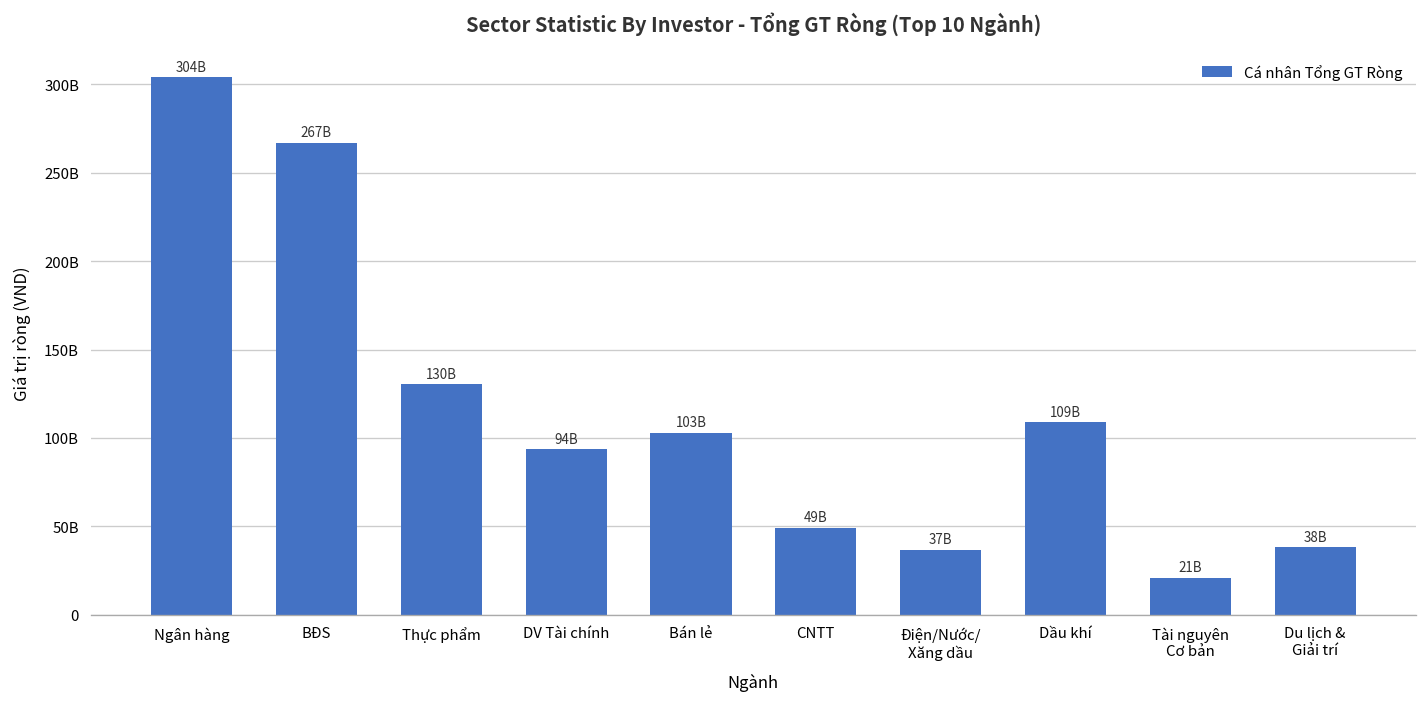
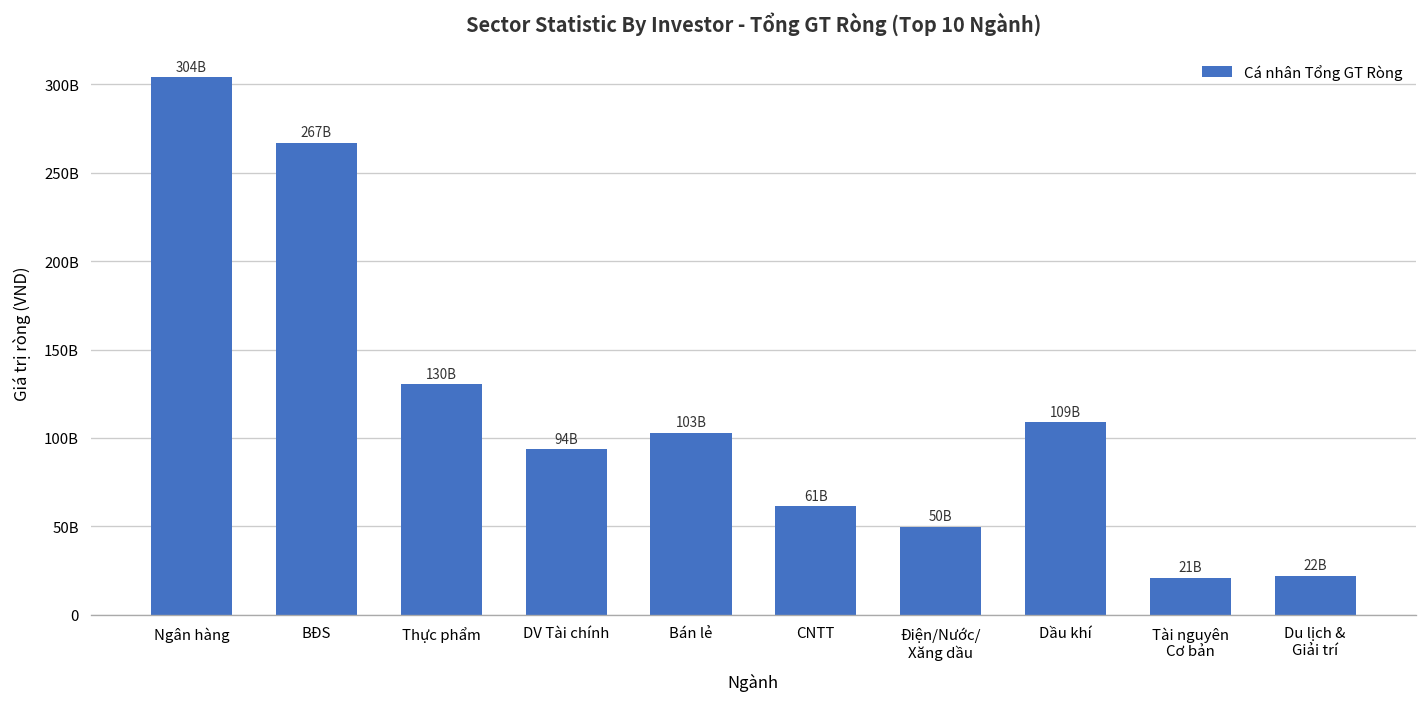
  {
    "Ngân hàng": "304B",
    "BĐS": "267B",
    "Thực phẩm": "130B",
    "DV Tài chính": "94B",
    "Bán lẻ": "103B",
-   "CNTT": "49B",
-   "Điện/Nước/ Xăng dầu": "37B",
+   "CNTT": "61B",
+   "Điện/Nước/ Xăng dầu": "50B",
    "Dầu khí": "109B",
    "Tài nguyên Cơ bản": "21B",
-   "Du lịch & Giải trí": "38B"
+   "Du lịch & Giải trí": "22B"
  }
